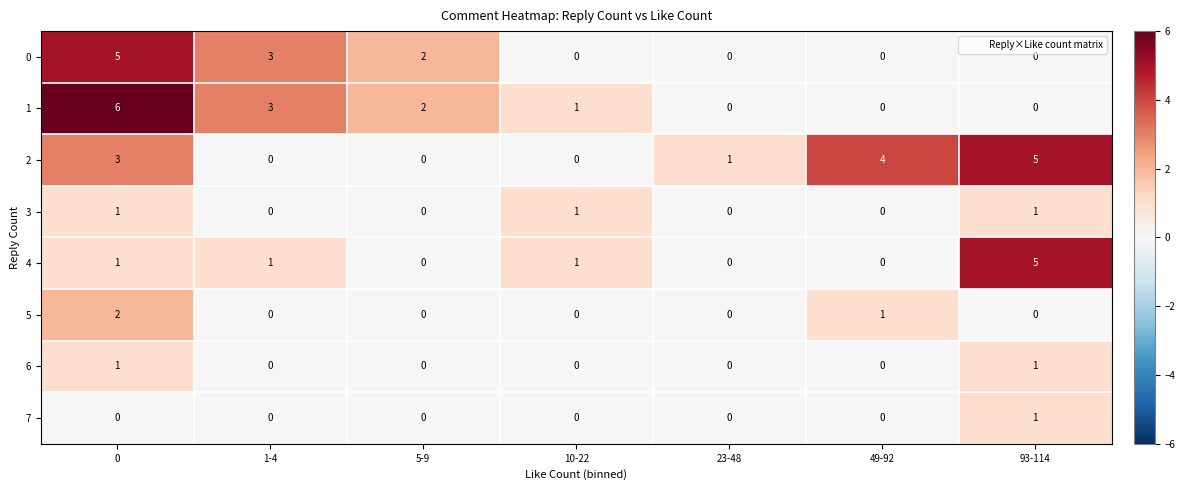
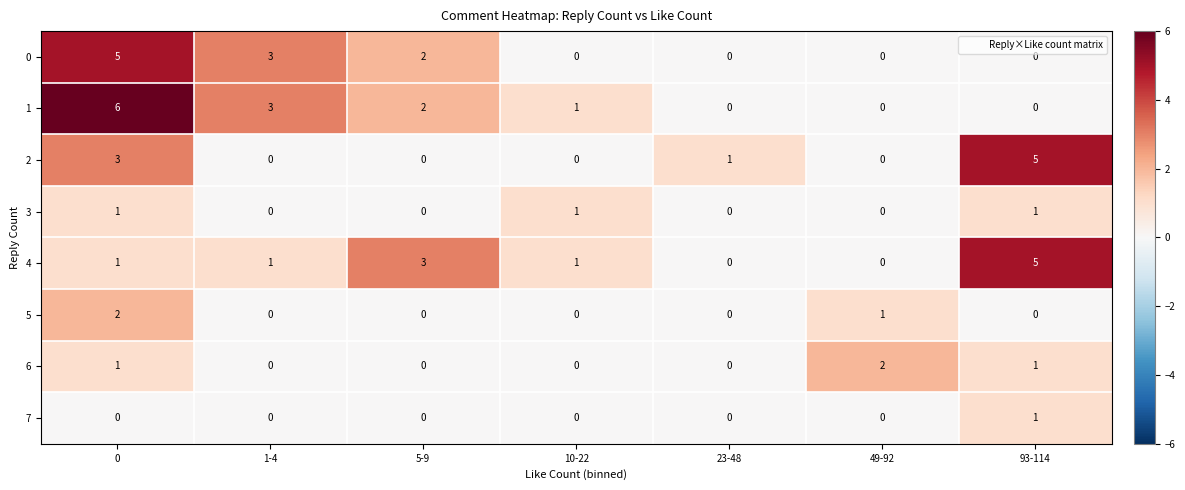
  {
    "0": {
      "0": 5,
      "1-4": 3,
      "5-9": 2,
      "10-22": 0,
      "23-48": 0,
      "49-92": 0
    },
    "1": {
      "0": 6,
      "1-4": 3,
      "5-9": 2,
      "10-22": 1,
      "23-48": 0,
      "49-92": 0,
      "93-114": 0
    },
    "2": {
      "0": 3,
      "1-4": 0,
      "5-9": 0,
      "10-22": 0,
      "23-48": 1,
-     "49-92": 4,
+     "49-92": 0,
      "93-114": 5
    },
    "3": {
      "0": 1,
      "1-4": 0,
      "5-9": 0,
      "10-22": 1,
      "23-48": 0,
      "49-92": 0,
      "93-114": 1
    },
    "4": {
      "0": 1,
      "1-4": 1,
-     "5-9": 0,
+     "5-9": 3,
      "10-22": 1,
      "23-48": 0,
      "49-92": 0,
      "93-114": 5
    },
    "5": {
      "0": 2,
      "1-4": 0,
      "5-9": 0,
      "10-22": 0,
      "23-48": 0,
      "49-92": 1,
      "93-114": 0
    },
    "6": {
      "0": 1,
      "1-4": 0,
      "5-9": 0,
      "10-22": 0,
      "23-48": 0,
-     "49-92": 0,
+     "49-92": 2,
      "93-114": 1
    },
    "7": {
      "0": 0,
      "1-4": 0,
      "5-9": 0,
      "10-22": 0,
      "23-48": 0,
      "49-92": 0,
      "93-114": 1
    }
  }
